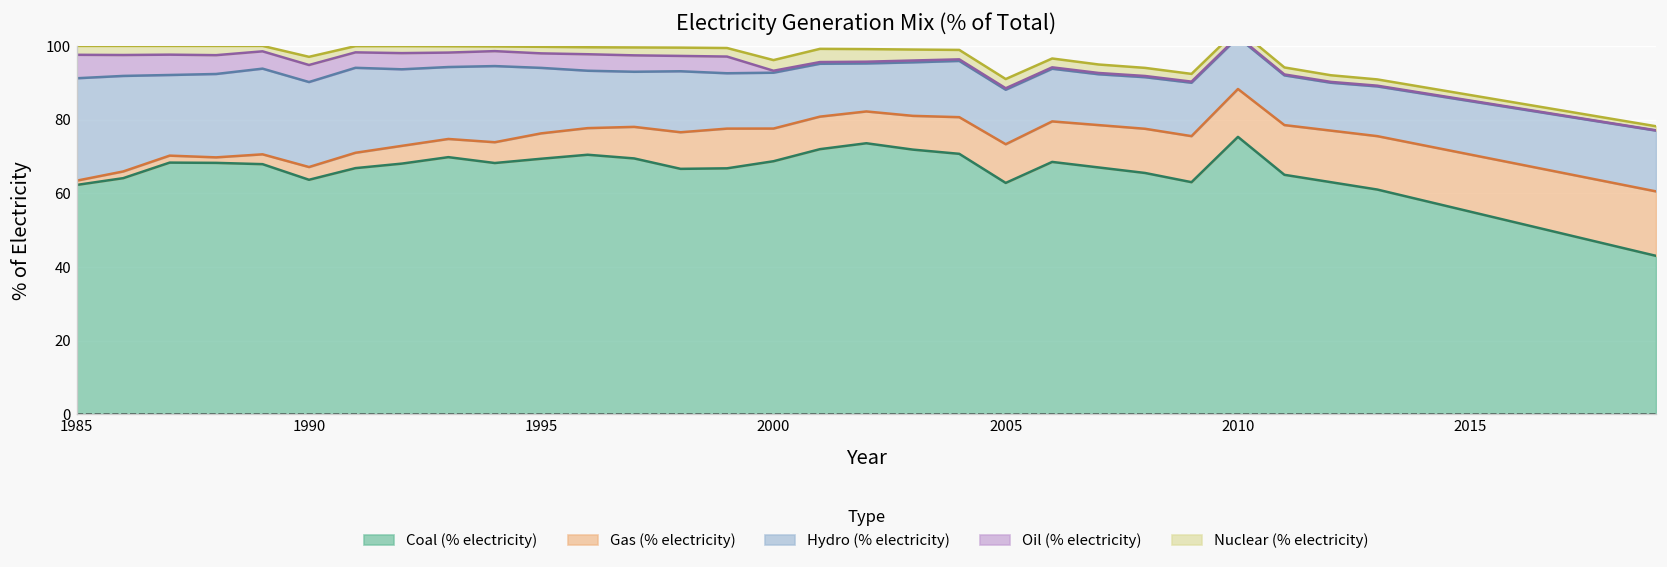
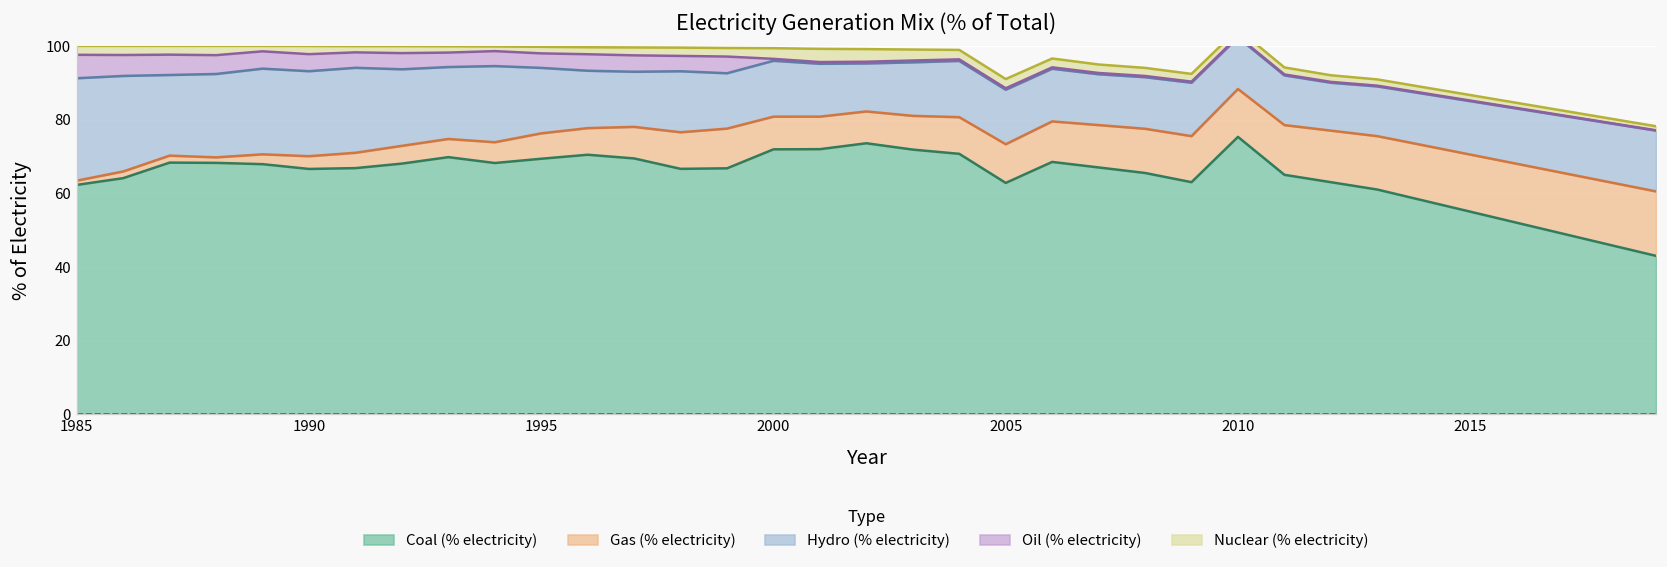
  {
    "Coal (% electricity)": {
      "1985": 62,
-     "1990": 64,
+     "1990": 67,
      "1995": 69,
-     "2000": 69,
+     "2000": 72,
      "2005": 63,
      "2010": 75,
      "2015": 55
    }
  }
